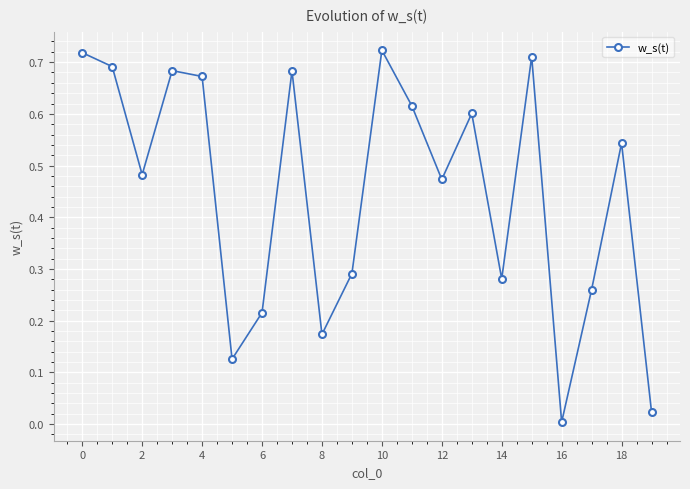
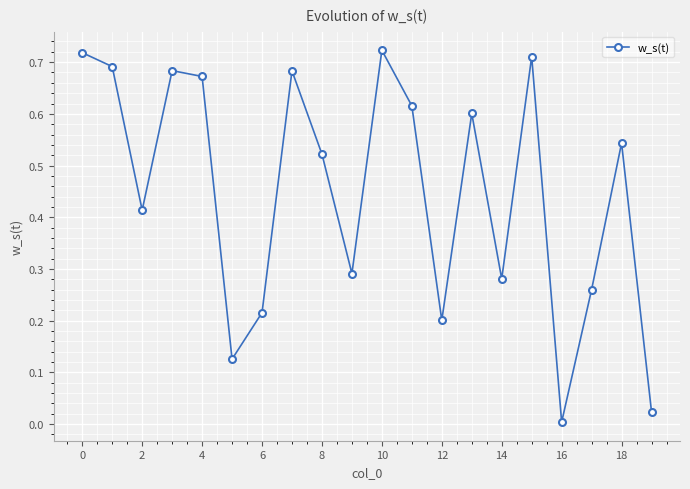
  {
    "0": 0.72,
-   "2": 0.48,
+   "2": 0.41,
    "4": 0.67,
    "6": 0.22,
-   "8": 0.17,
+   "8": 0.52,
    "10": 0.72,
-   "12": 0.47,
+   "12": 0.20,
    "14": 0.28,
    "16": 0.00,
    "18": 0.54
  }
